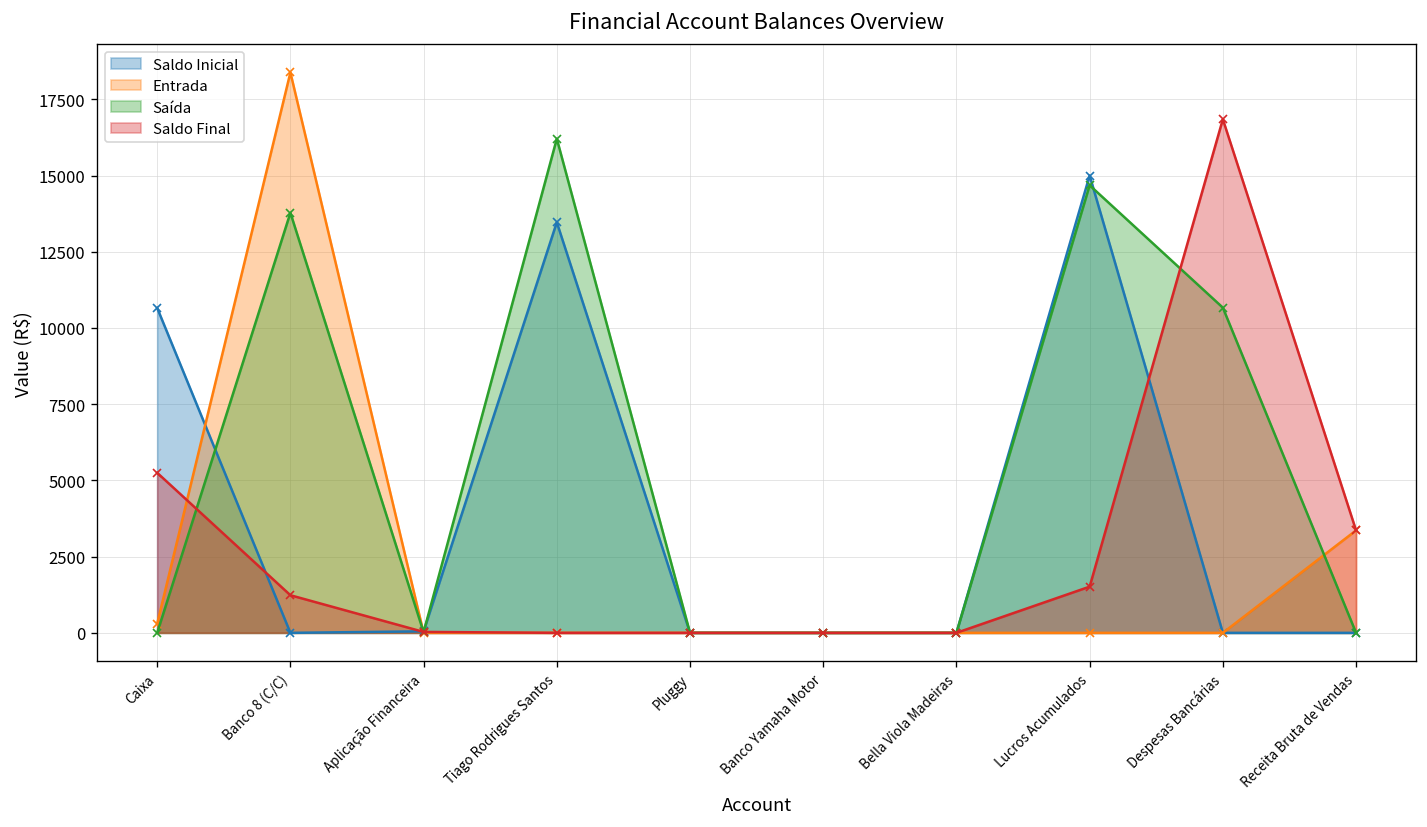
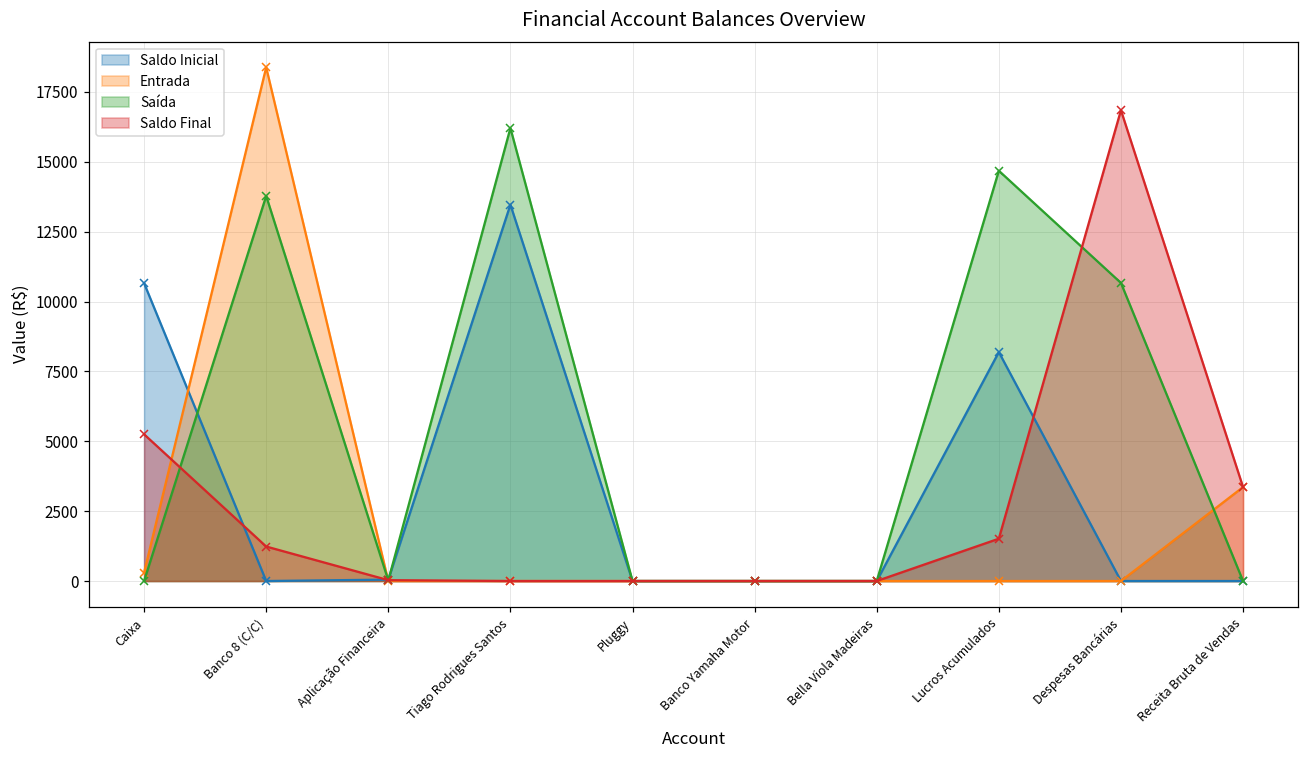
  {
    "Saldo Inicial": {
      "Caixa": 10700,
      "Banco 8 (C/C)": 0,
      "Tiago Rodrigues Santos": 13500,
-     "Lucros Acumulados": 15000
+     "Lucros Acumulados": 8200
    },
    "Saída": {
      "Caixa": 0,
      "Banco 8 (C/C)": 13800,
      "Tiago Rodrigues Santos": 16200,
      "Lucros Acumulados": 14700,
      "Despesas Bancárias": 10700
    }
  }
